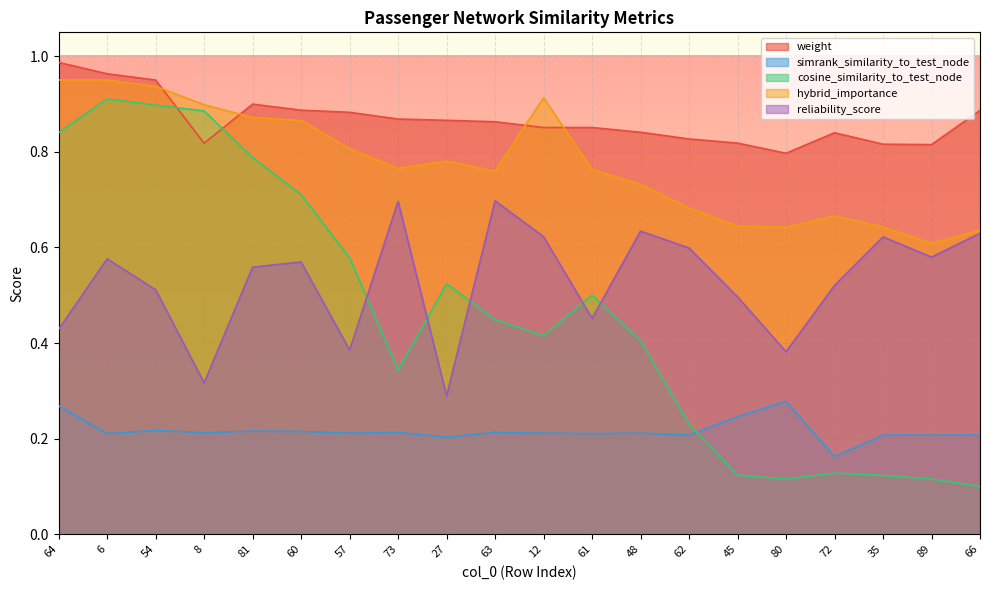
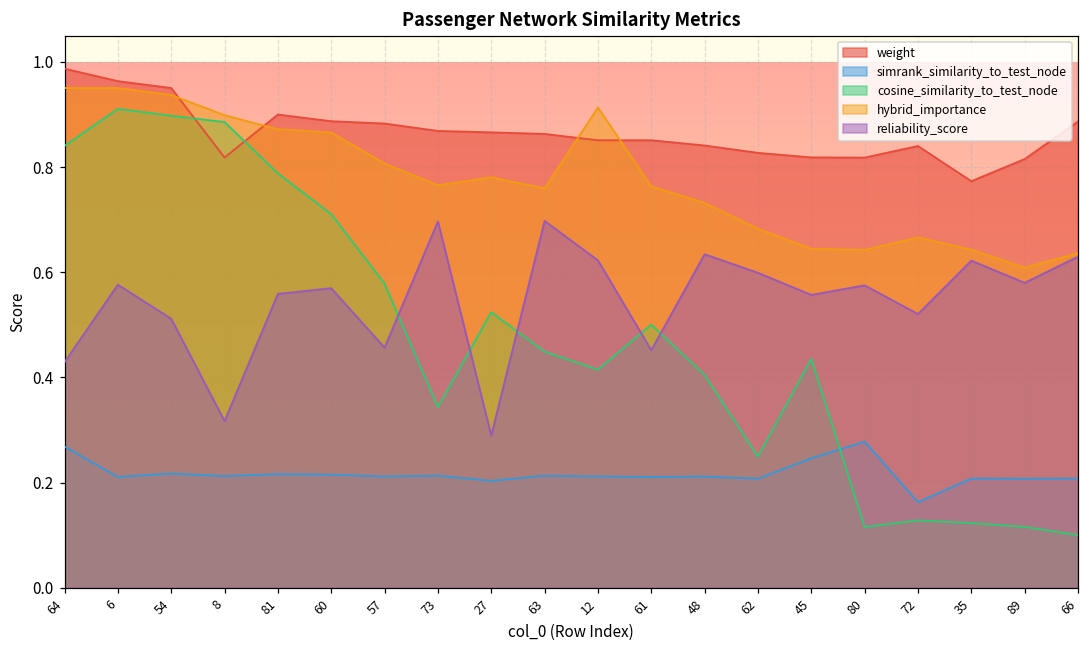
  {
    "weight": {
      "64": 0.99,
      "6": 0.96,
      "54": 0.95,
      "8": 0.82,
      "81": 0.90,
      "60": 0.89,
      "57": 0.88,
      "73": 0.87,
      "27": 0.87,
      "63": 0.86,
      "12": 0.85,
      "61": 0.85,
      "48": 0.84,
      "62": 0.83,
      "45": 0.82,
-     "80": 0.80,
+     "80": 0.82,
      "72": 0.84,
-     "35": 0.82,
+     "35": 0.77,
      "89": 0.82,
      "66": 0.89
    },
    "simrank_similarity_to_test_node": {
      "64": 0.27,
      "6": 0.21,
      "54": 0.22,
      "8": 0.21,
      "81": 0.22,
      "60": 0.21,
      "57": 0.21,
      "73": 0.21,
      "27": 0.20,
      "63": 0.21,
      "12": 0.21,
      "61": 0.21,
      "48": 0.21,
      "62": 0.21,
      "45": 0.25,
      "80": 0.28,
      "72": 0.16,
      "35": 0.21,
      "89": 0.21,
      "66": 0.21
    },
    "cosine_similarity_to_test_node": {
      "64": 0.84,
      "6": 0.91,
      "54": 0.90,
      "8": 0.89,
      "81": 0.79,
      "60": 0.71,
      "57": 0.58,
      "73": 0.34,
      "27": 0.52,
      "63": 0.45,
      "12": 0.41,
      "61": 0.50,
      "48": 0.40,
-     "62": 0.23,
-     "45": 0.12,
+     "62": 0.25,
+     "45": 0.44,
      "80": 0.12,
      "72": 0.13,
      "35": 0.12,
      "89": 0.12,
      "66": 0.10
    },
    "hybrid_importance": {
      "64": 0.95,
      "6": 0.95,
      "54": 0.94,
      "8": 0.90,
      "81": 0.87,
      "60": 0.87,
      "57": 0.81,
      "73": 0.77,
      "27": 0.78,
      "63": 0.76,
      "12": 0.91,
      "61": 0.76,
      "48": 0.73,
      "62": 0.68,
      "45": 0.64,
      "80": 0.64,
      "72": 0.67,
      "35": 0.64,
      "89": 0.61,
      "66": 0.64
    },
    "reliability_score": {
      "64": 0.43,
      "6": 0.58,
      "54": 0.51,
      "8": 0.32,
      "81": 0.56,
      "60": 0.57,
-     "57": 0.39,
+     "57": 0.46,
      "73": 0.70,
      "27": 0.29,
      "63": 0.70,
      "12": 0.62,
      "61": 0.45,
      "48": 0.63,
      "62": 0.60,
-     "45": 0.50,
-     "80": 0.38,
+     "45": 0.56,
+     "80": 0.58,
      "72": 0.52,
      "35": 0.62,
      "89": 0.58,
      "66": 0.63
    }
  }
